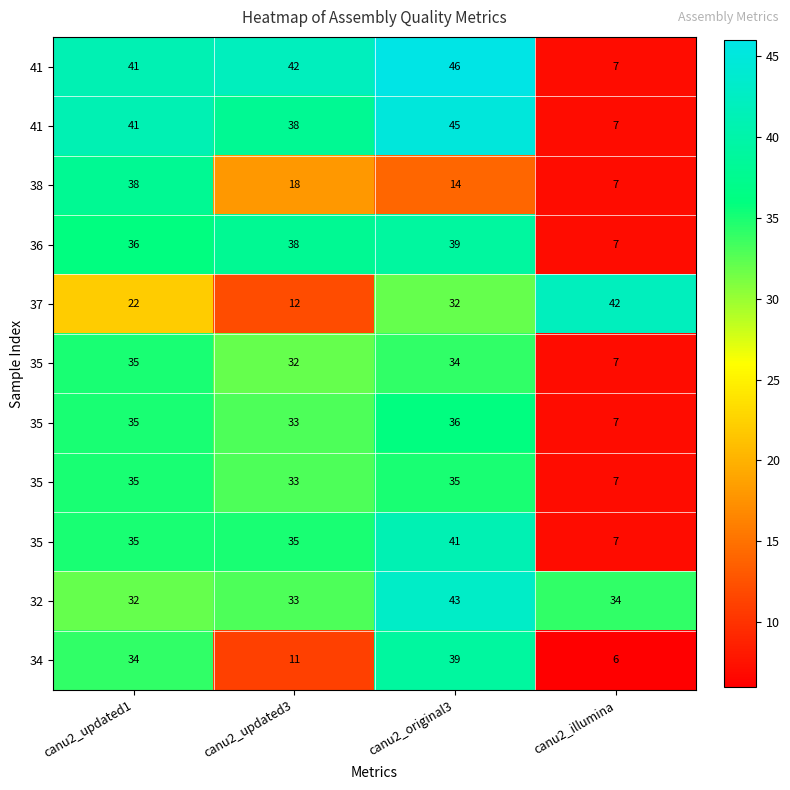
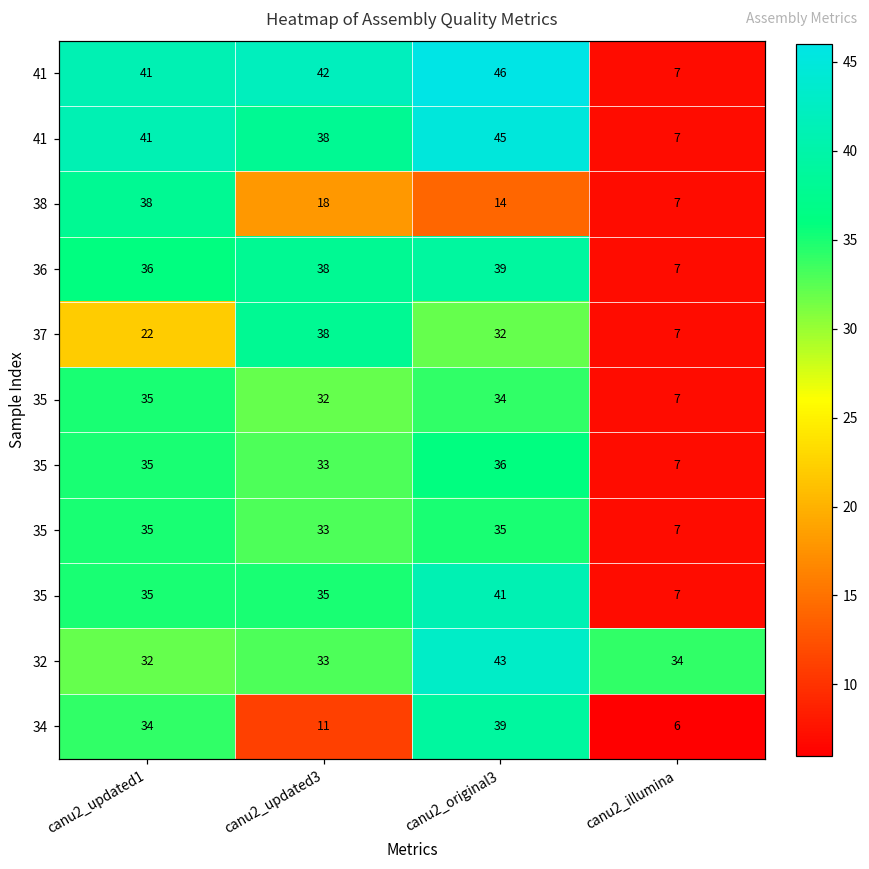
  {
    "38": {
      "canu2_updated1": 38,
      "canu2_updated3": 18,
      "canu2_original3": 14,
      "canu2_illumina": 7
    },
    "36": {
      "canu2_updated1": 36,
      "canu2_updated3": 38,
      "canu2_original3": 39,
      "canu2_illumina": 7
    },
    "37": {
      "canu2_updated1": 22,
-     "canu2_updated3": 12,
+     "canu2_updated3": 38,
      "canu2_original3": 32,
-     "canu2_illumina": 42
+     "canu2_illumina": 7
    },
    "32": {
      "canu2_updated1": 32,
      "canu2_updated3": 33,
      "canu2_original3": 43,
      "canu2_illumina": 34
    },
    "34": {
      "canu2_updated1": 34,
      "canu2_updated3": 11,
      "canu2_original3": 39,
      "canu2_illumina": 6
    }
  }
